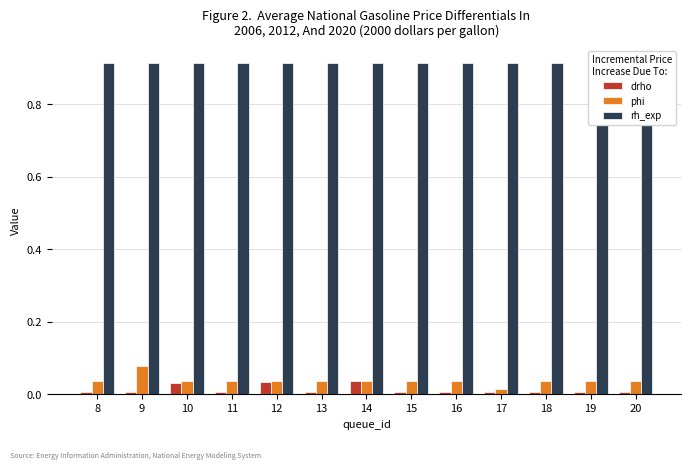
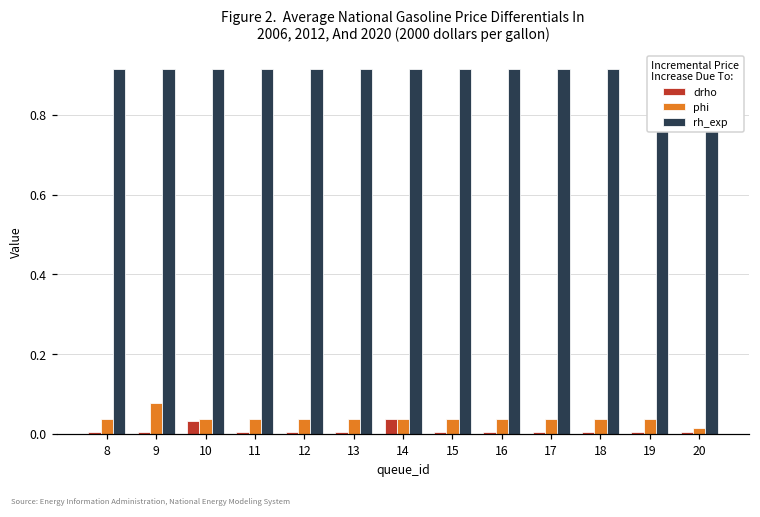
  {
    "drho": {
      "10": 0.03,
-     "12": 0.03,
+     "12": 0.00,
      "14": 0.04
    },
    "phi": {
      "8": 0.04,
      "9": 0.08,
      "10": 0.04,
      "11": 0.04,
      "12": 0.04,
      "13": 0.04,
      "14": 0.04,
      "15": 0.04,
      "16": 0.04,
-     "17": 0.01,
+     "17": 0.04,
      "18": 0.04,
      "19": 0.04,
-     "20": 0.04
+     "20": 0.01
    },
    "rh_exp": {
      "8": 0.92,
      "9": 0.92,
      "10": 0.92,
      "11": 0.92,
      "12": 0.92,
      "13": 0.92,
      "14": 0.92,
      "15": 0.92,
      "16": 0.92,
      "17": 0.92,
      "18": 0.92
    }
  }
